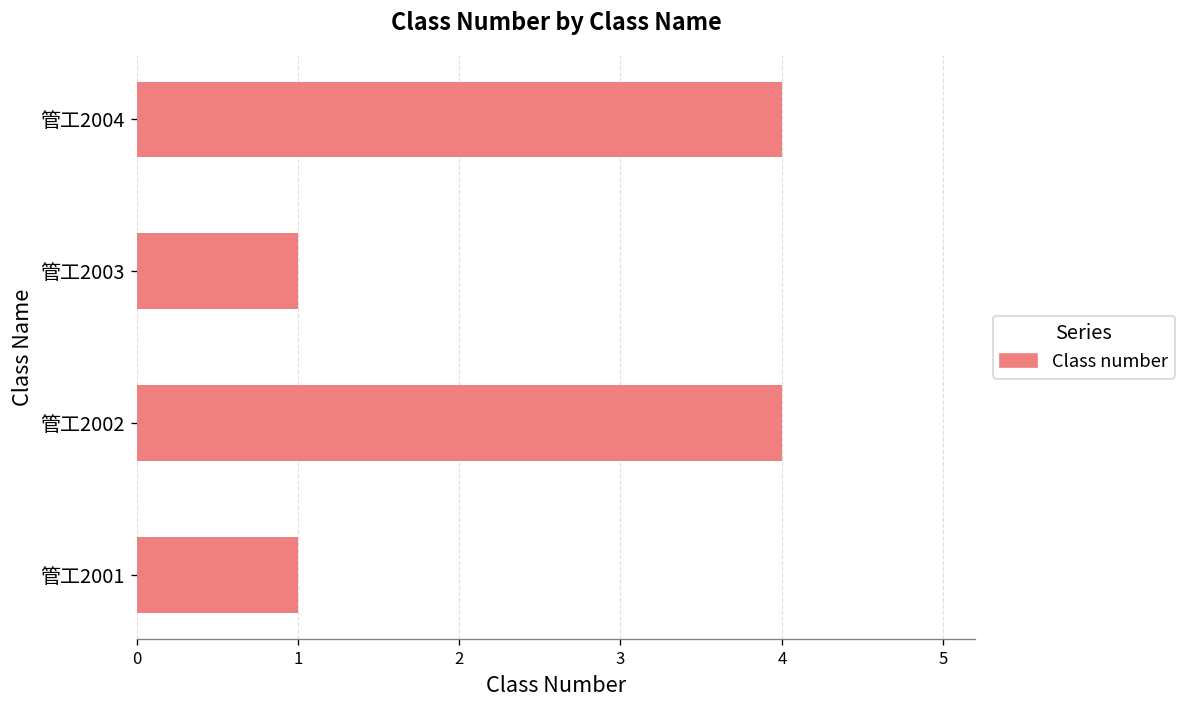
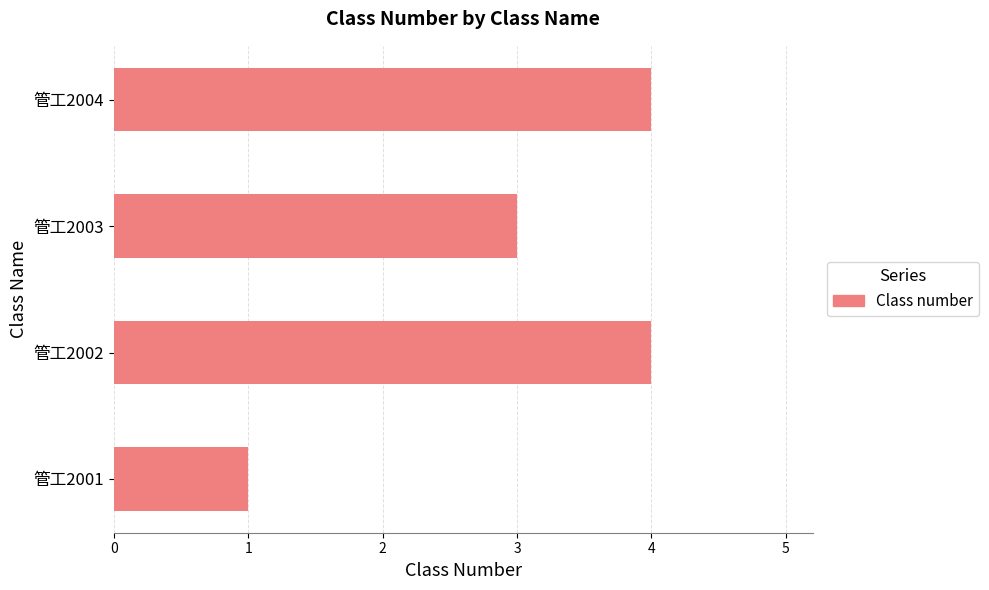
  {
    "管工2004": 4,
-   "管工2003": 1,
+   "管工2003": 3,
    "管工2002": 4,
    "管工2001": 1
  }
